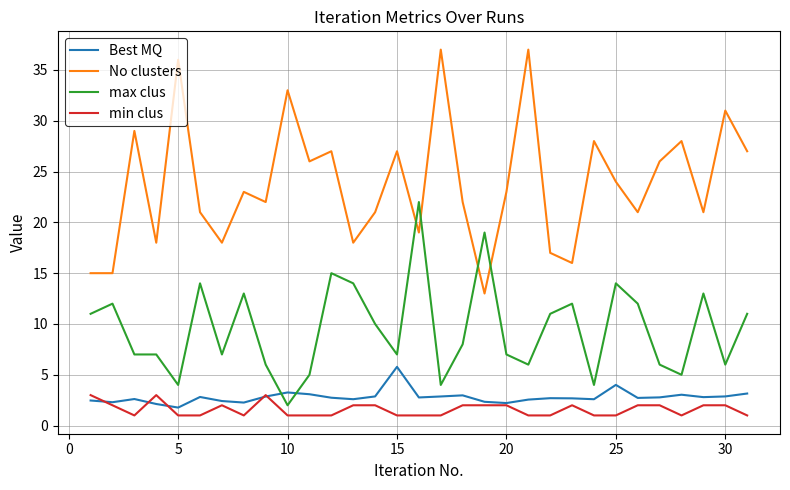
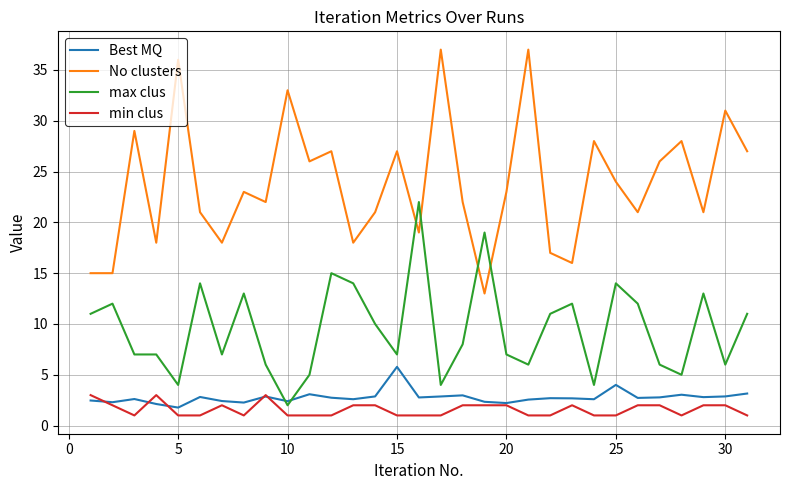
  {
    "Best MQ": {
      "5": 1.8,
-     "10": 3.3,
+     "10": 2.4,
      "15": 5.8,
      "25": 4.0,
      "30": 2.9
    },
    "No clusters": {
      "10": 33.0,
      "15": 27.0,
      "20": 23.0,
      "25": 24.0,
      "30": 31.0
    },
    "max clus": {
      "5": 4.0,
      "10": 2.0,
      "15": 7.0,
      "20": 7.0,
      "25": 14.0,
      "30": 6.0
    },
    "min clus": {
      "5": 1.0,
      "10": 1.0,
      "15": 1.0,
      "25": 1.0,
      "30": 2.0
    }
  }
